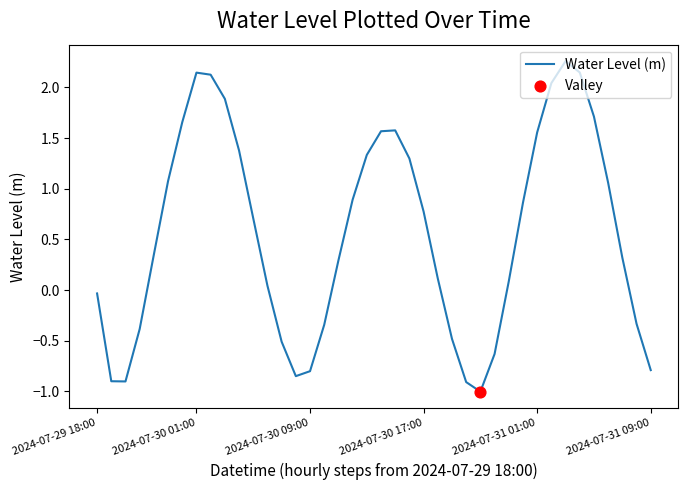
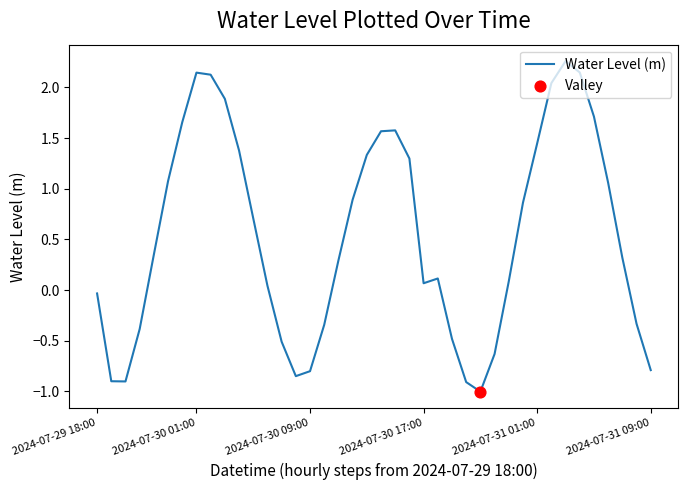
  {
    "Water Level (m)": {
      "2024-07-29 18:00": -0.03,
      "2024-07-30 01:00": 2.15,
      "2024-07-30 09:00": -0.80,
-     "2024-07-30 17:00": 0.78,
-     "2024-07-31 01:00": 1.56,
+     "2024-07-30 17:00": 0.07,
+     "2024-07-31 01:00": 1.45,
      "2024-07-31 09:00": -0.79
    }
  }
